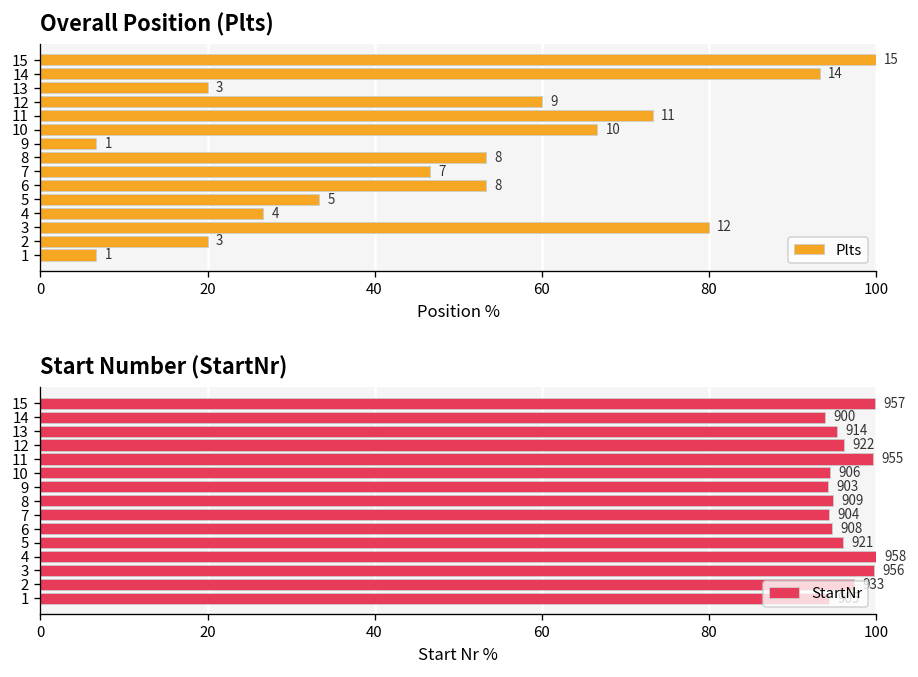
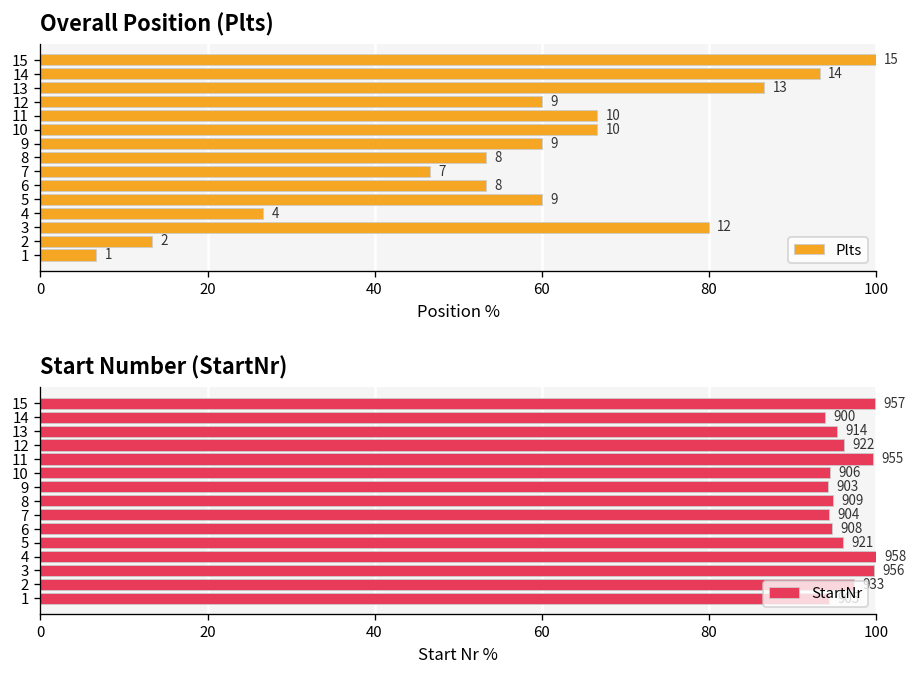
  {
    "Overall Position (Plts)": {
-     "13": 3,
-     "11": 11,
-     "9": 1,
-     "5": 5,
-     "2": 3
+     "13": 13,
+     "11": 10,
+     "9": 9,
+     "5": 9,
+     "2": 2
    }
  }
